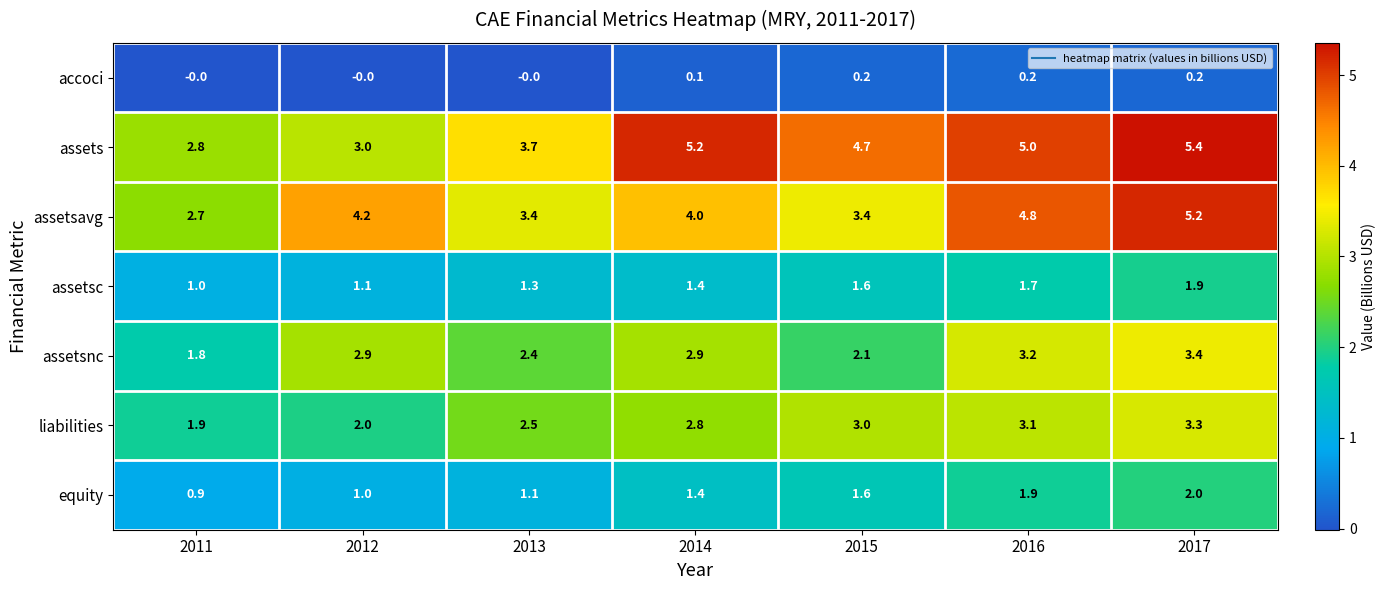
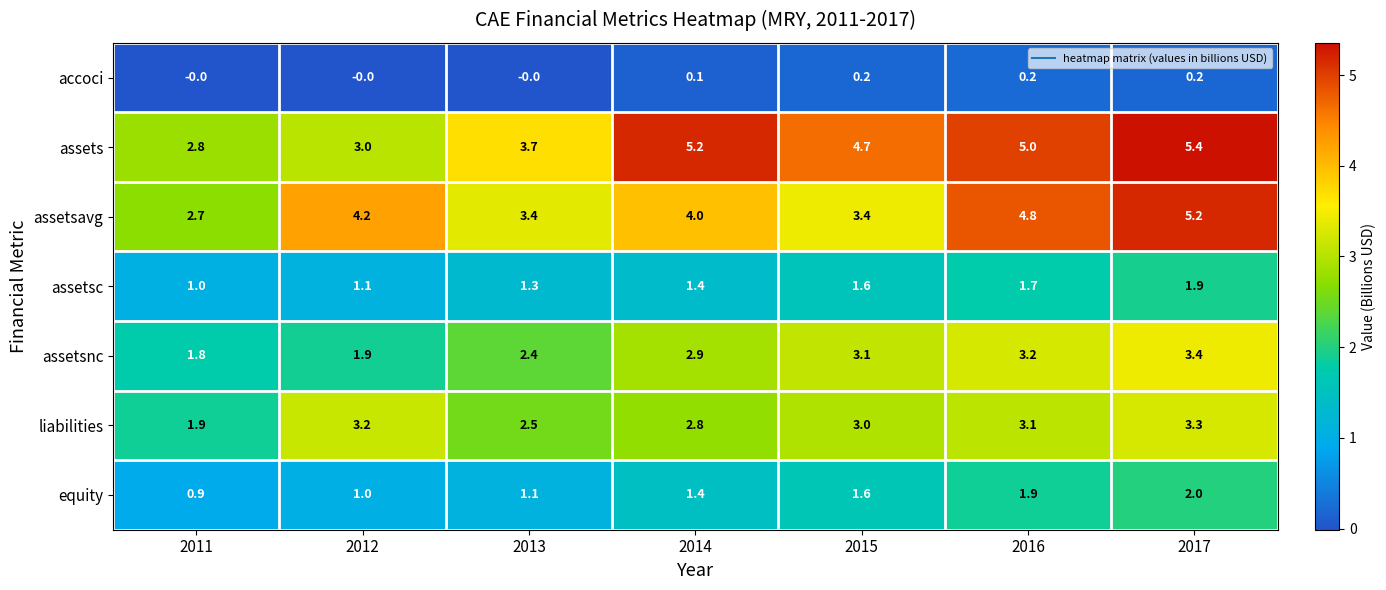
  {
    "accoci": {
      "2011": -0.0,
      "2012": -0.0,
      "2013": -0.0,
      "2014": 0.1,
      "2015": 0.2,
      "2016": 0.2,
      "2017": 0.2
    },
    "assets": {
      "2011": 2.8,
      "2012": 3.0,
      "2013": 3.7,
      "2014": 5.2,
      "2015": 4.7,
      "2016": 5.0,
      "2017": 5.4
    },
    "assetsavg": {
      "2011": 2.7,
      "2012": 4.2,
      "2013": 3.4,
      "2014": 4.0,
      "2015": 3.4,
      "2016": 4.8,
      "2017": 5.2
    },
    "assetsc": {
      "2011": 1.0,
      "2012": 1.1,
      "2013": 1.3,
      "2014": 1.4,
      "2015": 1.6,
      "2016": 1.7,
      "2017": 1.9
    },
    "assetsnc": {
      "2011": 1.8,
-     "2012": 2.9,
+     "2012": 1.9,
      "2013": 2.4,
      "2014": 2.9,
-     "2015": 2.1,
+     "2015": 3.1,
      "2016": 3.2,
      "2017": 3.4
    },
    "liabilities": {
      "2011": 1.9,
-     "2012": 2.0,
+     "2012": 3.2,
      "2013": 2.5,
      "2014": 2.8,
      "2015": 3.0,
      "2016": 3.1,
      "2017": 3.3
    },
    "equity": {
      "2011": 0.9,
      "2012": 1.0,
      "2013": 1.1,
      "2014": 1.4,
      "2015": 1.6,
      "2016": 1.9,
      "2017": 2.0
    }
  }
